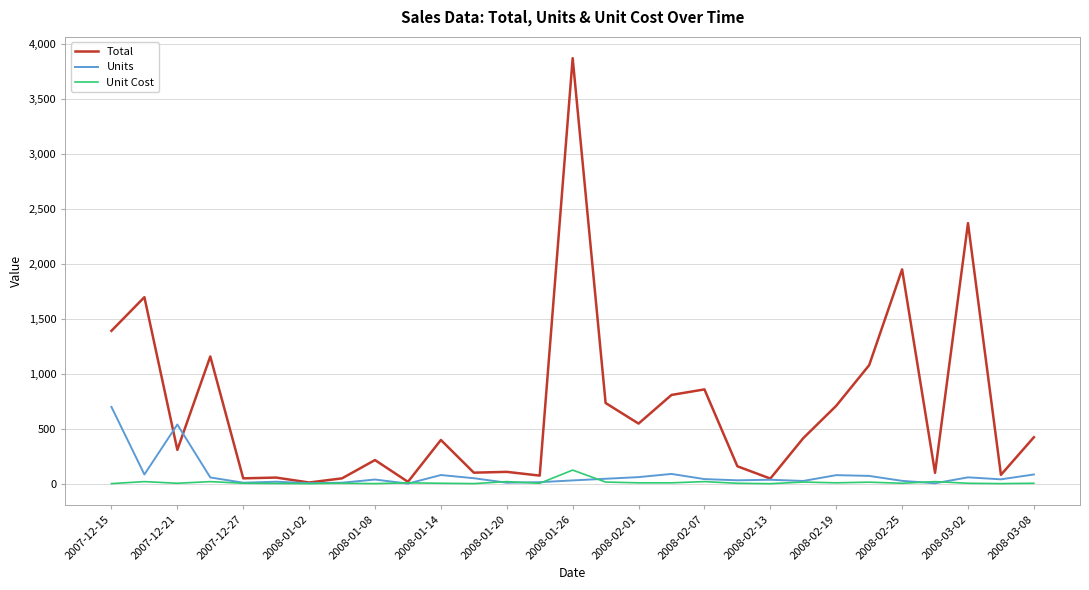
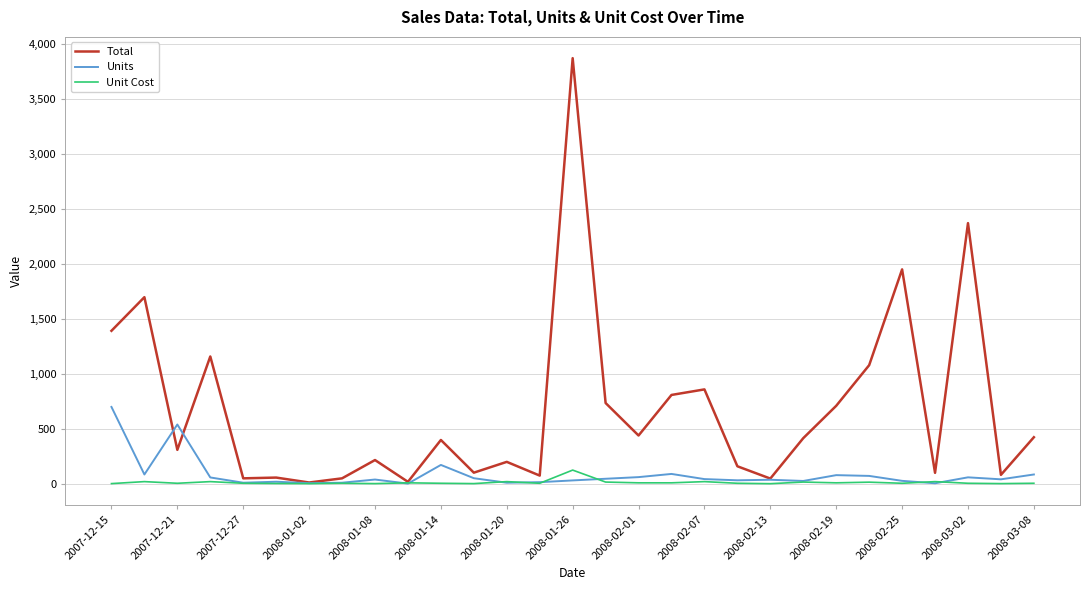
  {
    "Total": {
      "2007-12-15": "1,390",
      "2007-12-21": "310",
      "2007-12-27": "50",
      "2008-01-08": "220",
      "2008-01-14": "400",
-     "2008-01-20": "110",
+     "2008-01-20": "200",
      "2008-01-26": "3,880",
-     "2008-02-01": "550",
+     "2008-02-01": "440",
      "2008-02-07": "860",
      "2008-02-19": "710",
      "2008-02-25": "1,950",
      "2008-03-02": "2,370",
      "2008-03-08": "420"
    },
    "Units": {
      "2007-12-15": "700",
      "2007-12-21": "540",
      "2008-01-08": "40",
-     "2008-01-14": "80",
+     "2008-01-14": "170",
      "2008-01-26": "30",
      "2008-02-01": "60",
      "2008-02-19": "80",
      "2008-03-02": "60",
      "2008-03-08": "90"
    },
    "Unit Cost": {
      "2007-12-15": "0",
      "2007-12-21": "0",
      "2008-01-08": "0",
      "2008-01-14": "0",
      "2008-01-26": "130",
      "2008-02-01": "10",
      "2008-02-13": "0",
      "2008-02-19": "10",
      "2008-03-02": "0",
      "2008-03-08": "0"
    }
  }
